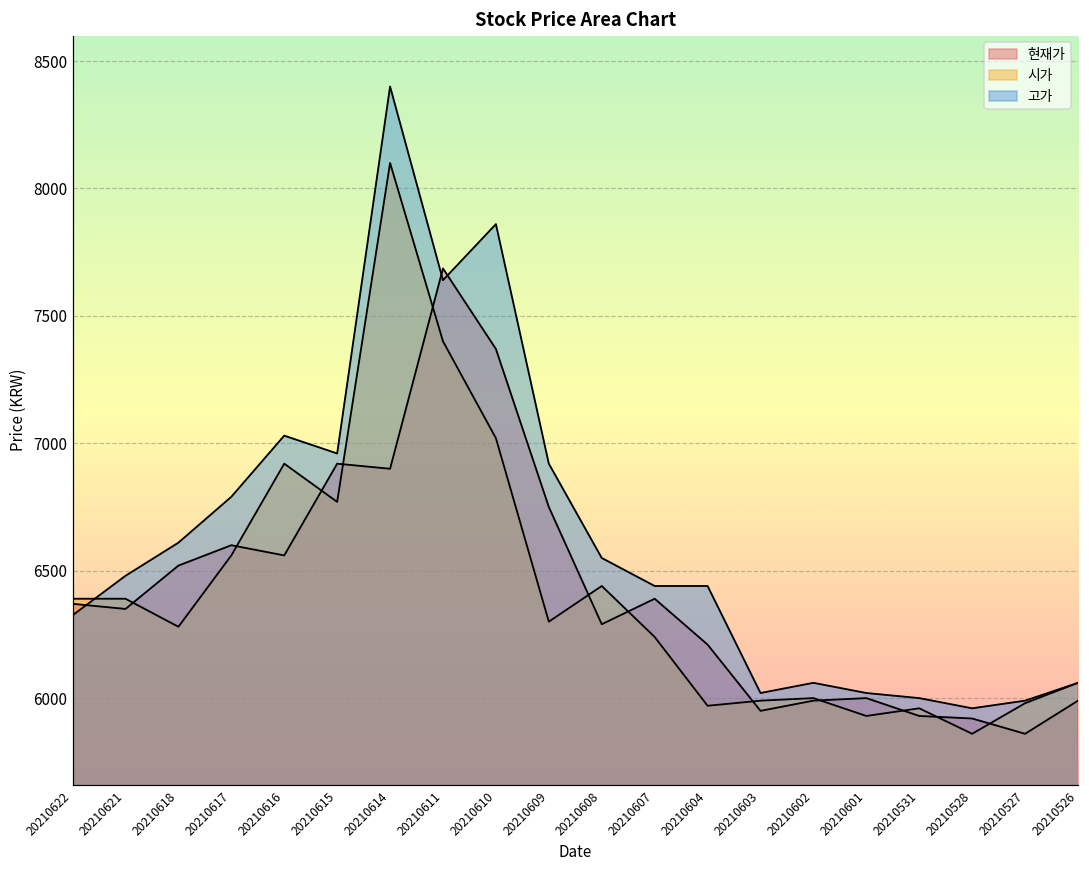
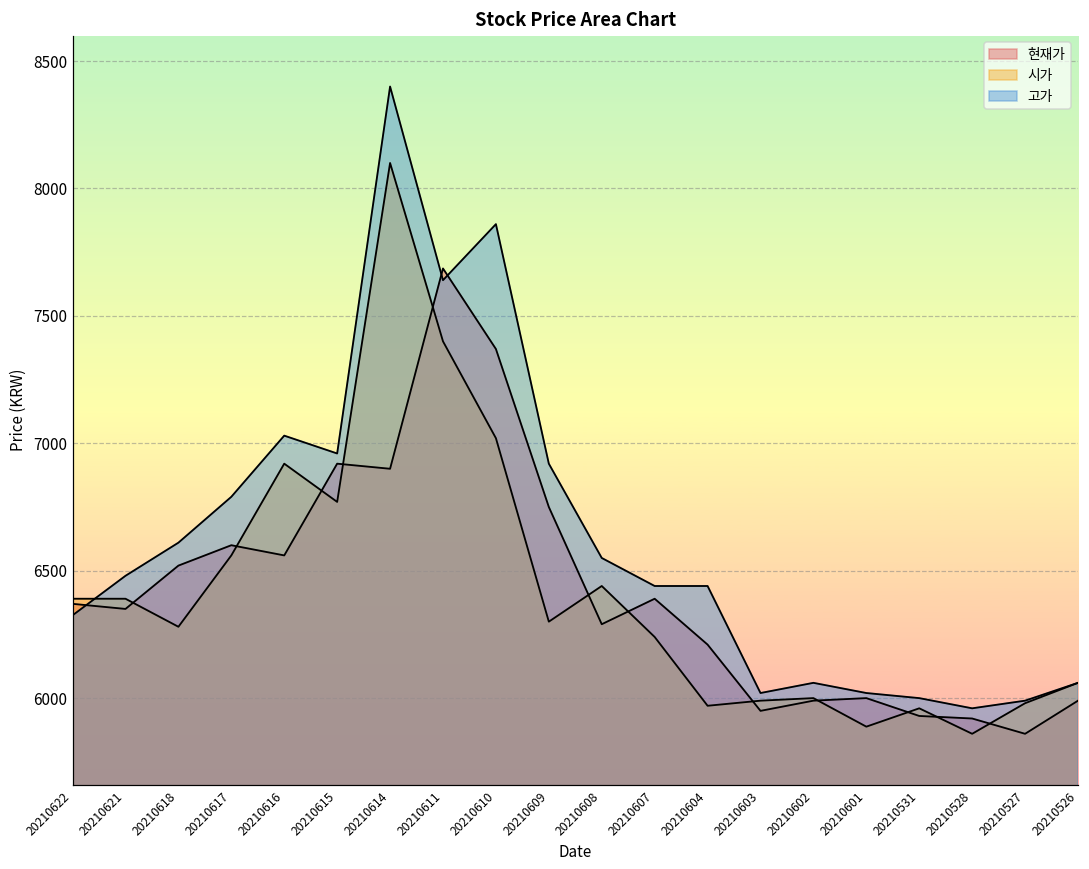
  {
    "현재가": {
      "20210622": 6370,
      "20210621": 6350,
      "20210618": 6520,
      "20210617": 6600,
      "20210616": 6560,
      "20210615": 6920,
      "20210614": 6900,
      "20210611": 7690,
      "20210610": 7370,
      "20210609": 6750,
      "20210608": 6290,
      "20210607": 6390,
      "20210604": 6210,
      "20210603": 5950,
      "20210601": 6000,
      "20210531": 5930,
      "20210528": 5920,
      "20210527": 5860,
      "20210526": 5990
    },
    "시가": {
      "20210622": 6390,
      "20210621": 6390,
      "20210618": 6280,
      "20210617": 6560,
      "20210616": 6920,
      "20210615": 6770,
      "20210614": 8100,
      "20210611": 7400,
      "20210610": 7020,
      "20210609": 6300,
      "20210608": 6440,
      "20210607": 6240,
      "20210604": 5970,
      "20210603": 5990,
-     "20210601": 5930,
+     "20210601": 5890,
      "20210531": 5960,
      "20210528": 5860
    },
    "고가": {
      "20210622": 6330,
      "20210621": 6480,
      "20210618": 6610,
      "20210617": 6790,
      "20210616": 7030,
      "20210615": 6960,
      "20210614": 8400,
      "20210611": 7640,
      "20210610": 7860,
      "20210609": 6920,
      "20210608": 6550,
      "20210607": 6440,
      "20210604": 6440,
      "20210603": 6020,
      "20210602": 6060,
      "20210601": 6020,
      "20210531": 6000,
      "20210528": 5960
    }
  }
